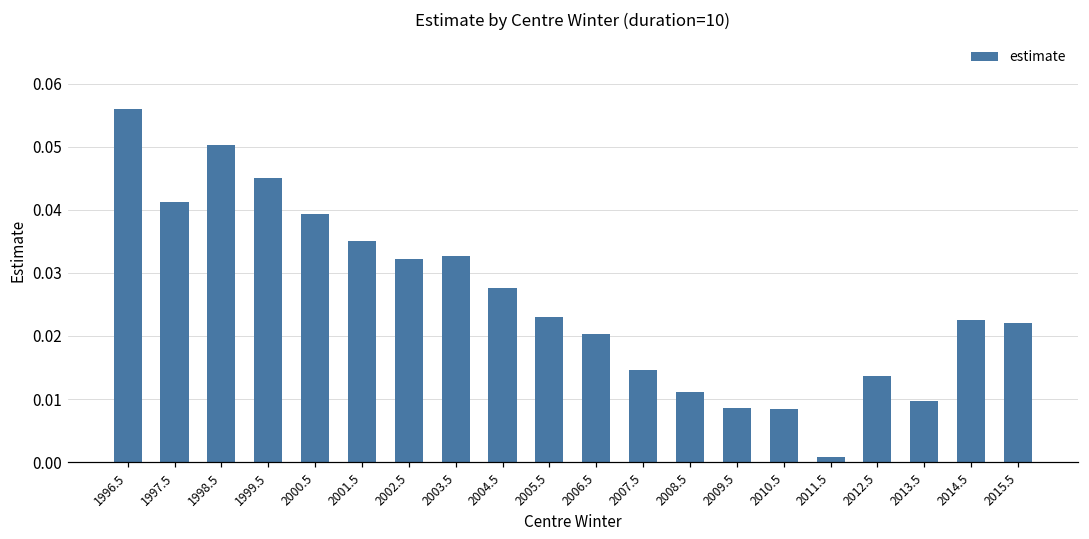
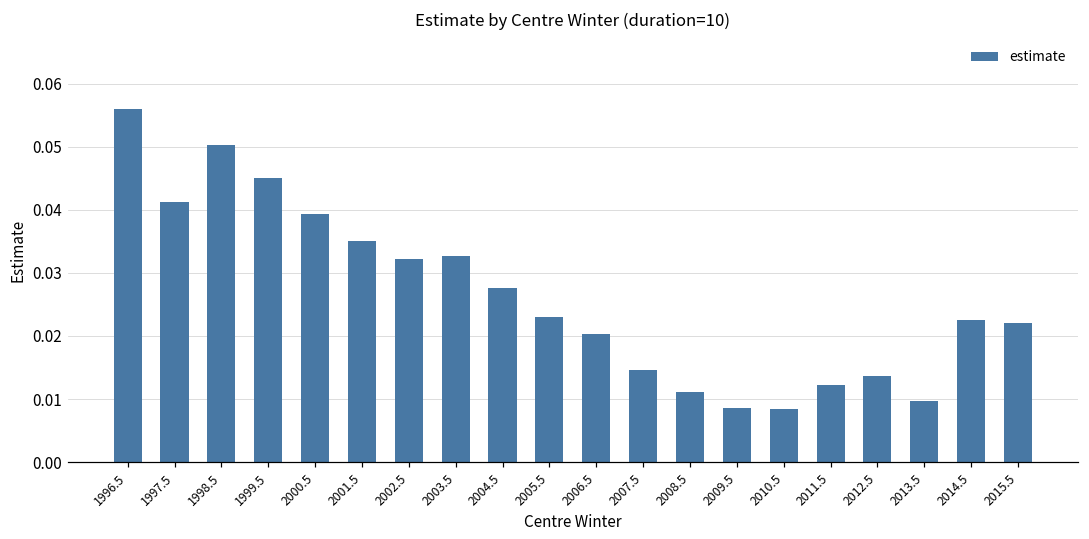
  {
    "1996.5": 0.056,
    "1997.5": 0.041,
    "1998.5": 0.050,
    "1999.5": 0.045,
    "2000.5": 0.039,
    "2001.5": 0.035,
    "2002.5": 0.032,
    "2003.5": 0.033,
    "2004.5": 0.028,
    "2005.5": 0.023,
    "2006.5": 0.020,
    "2007.5": 0.015,
    "2008.5": 0.011,
    "2009.5": 0.009,
    "2010.5": 0.008,
-   "2011.5": 0.001,
+   "2011.5": 0.012,
    "2012.5": 0.014,
    "2013.5": 0.010,
    "2014.5": 0.023,
    "2015.5": 0.022
  }
